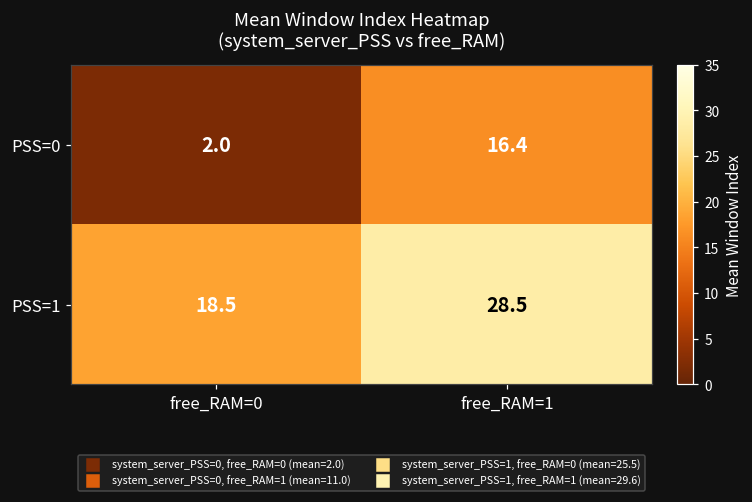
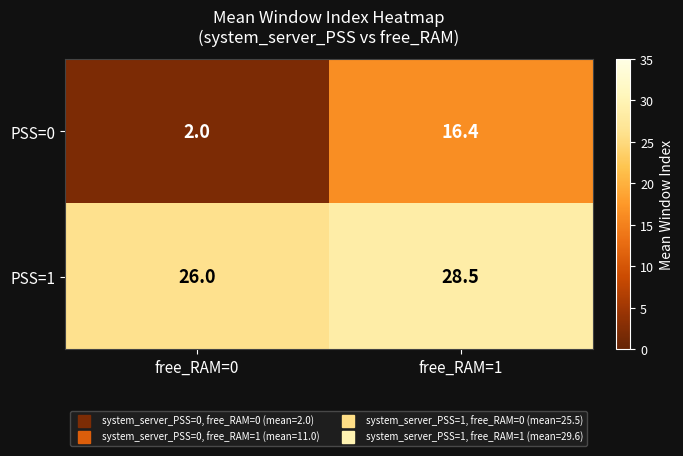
  {
    "PSS=0": {
      "free_RAM=0": 2.0,
      "free_RAM=1": 16.4
    },
    "PSS=1": {
-     "free_RAM=0": 18.5,
+     "free_RAM=0": 26.0,
      "free_RAM=1": 28.5
    }
  }
